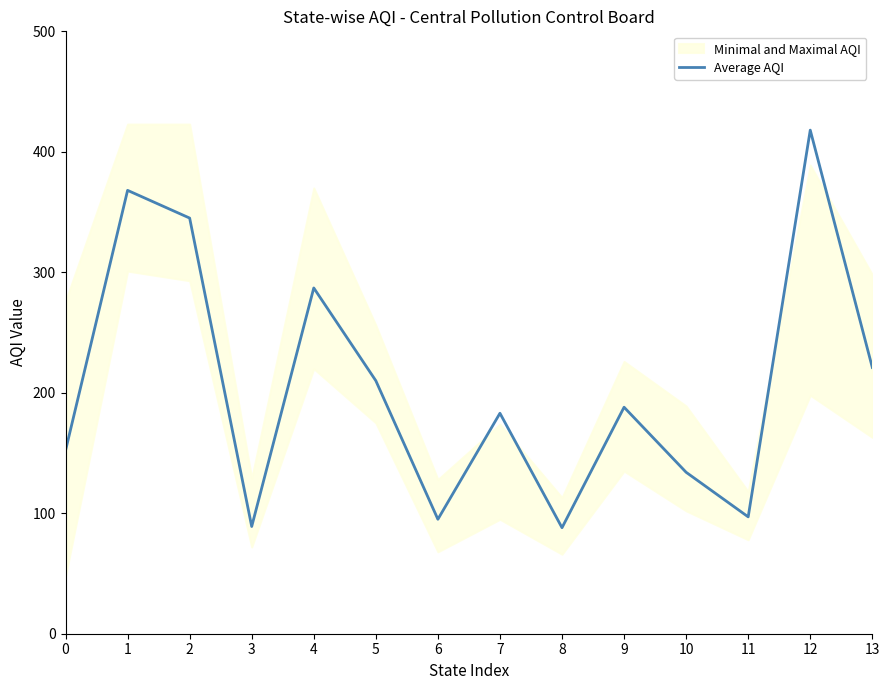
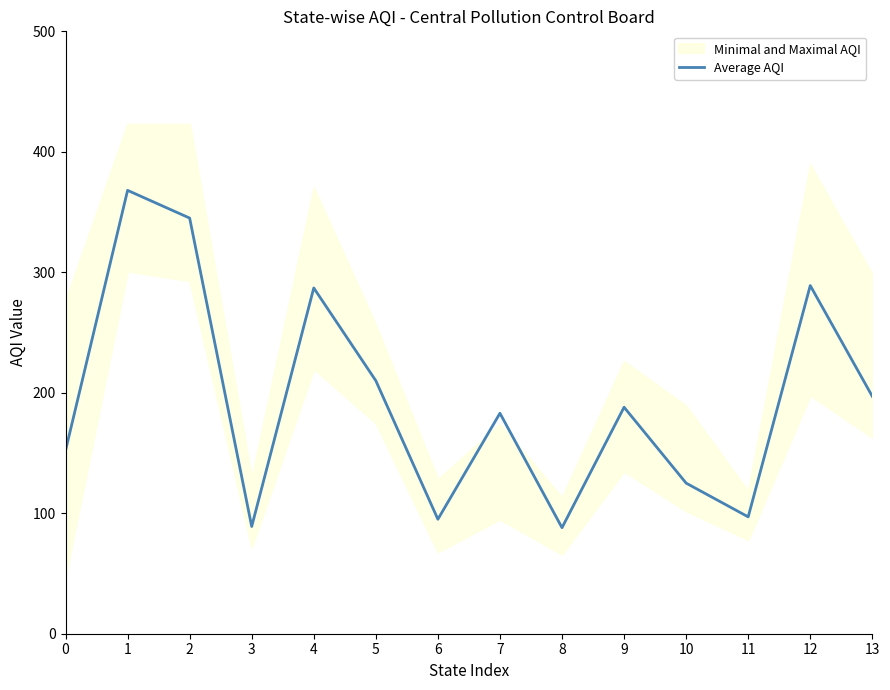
  {
    "Average AQI": {
      "0": 152,
      "1": 368,
      "2": 345,
      "3": 89,
      "4": 287,
      "5": 210,
      "6": 95,
      "7": 183,
      "8": 88,
      "9": 188,
-     "10": 134,
+     "10": 125,
      "11": 97,
-     "12": 418,
-     "13": 221
+     "12": 289,
+     "13": 197
    }
  }
